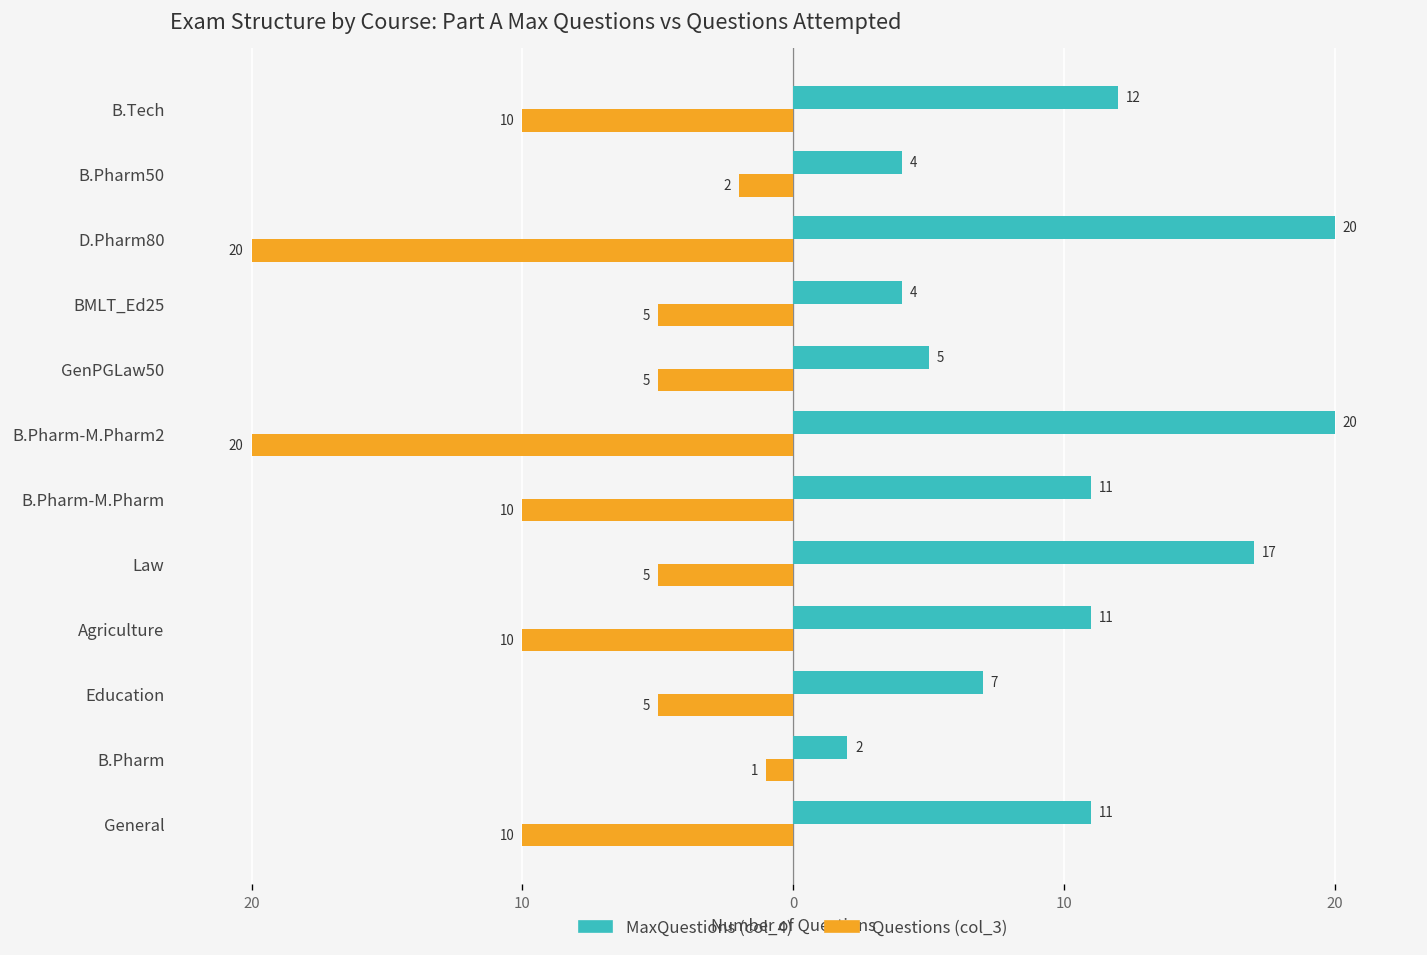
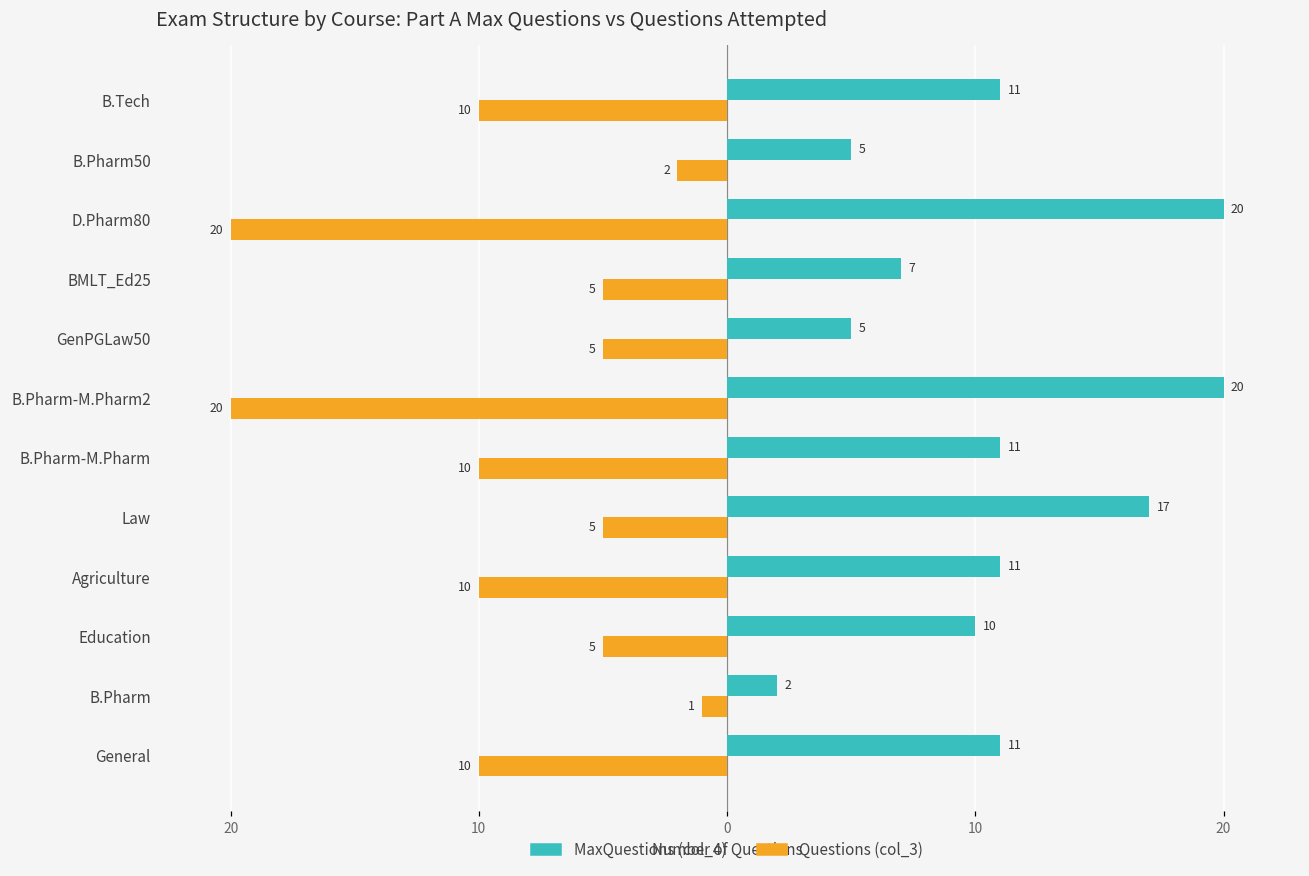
  {
    "MaxQuestions (col_4)": {
-     "B.Tech": 12,
-     "B.Pharm50": 4,
+     "B.Tech": 11,
+     "B.Pharm50": 5,
      "D.Pharm80": 20,
-     "BMLT_Ed25": 4,
+     "BMLT_Ed25": 7,
      "GenPGLaw50": 5,
      "B.Pharm-M.Pharm2": 20,
      "B.Pharm-M.Pharm": 11,
      "Law": 17,
      "Agriculture": 11,
-     "Education": 7,
+     "Education": 10,
      "B.Pharm": 2,
      "General": 11
    }
  }
